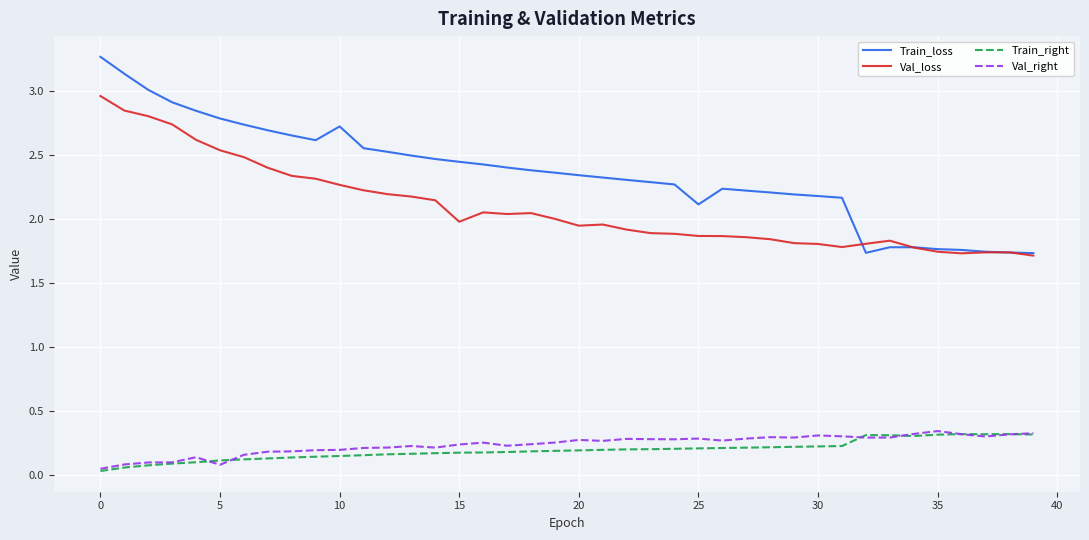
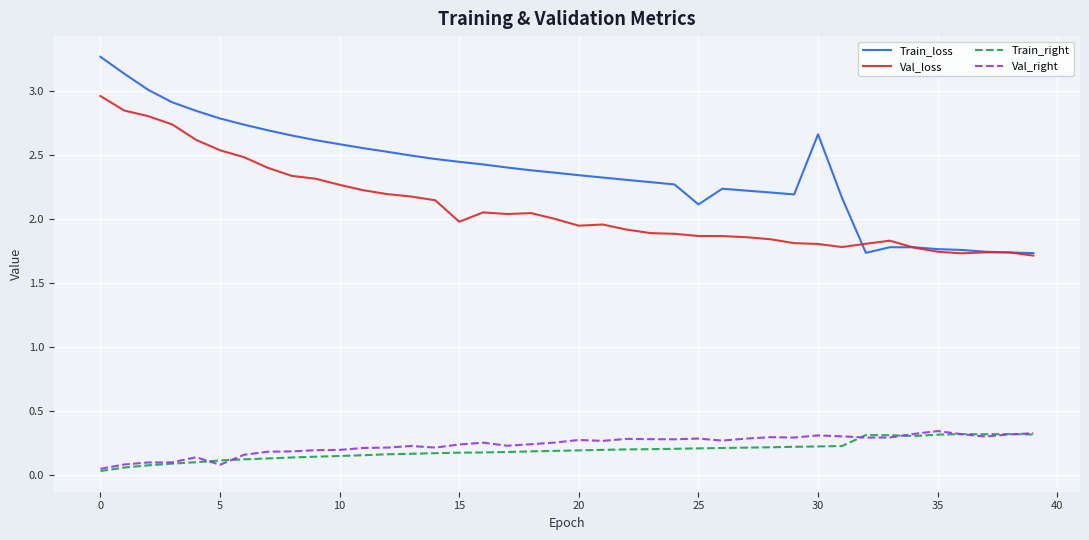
  {
    "Train_loss": {
      "0": 3.27,
      "5": 2.79,
-     "10": 2.73,
+     "10": 2.59,
      "15": 2.45,
      "20": 2.35,
      "25": 2.12,
-     "30": 2.18,
+     "30": 2.67,
      "35": 1.77
    },
    "Val_loss": {
      "0": 2.96,
      "5": 2.54,
      "10": 2.27,
      "15": 1.98,
      "20": 1.95,
      "25": 1.87,
      "30": 1.81,
      "35": 1.75
    },
    "Train_right": {
      "5": 0.11,
      "10": 0.15,
      "15": 0.17,
      "20": 0.19,
      "25": 0.21,
      "30": 0.22,
      "35": 0.32
    },
    "Val_right": {
      "5": 0.08,
      "10": 0.20,
      "15": 0.24,
      "20": 0.27,
      "25": 0.29,
      "30": 0.31,
      "35": 0.34
    }
  }
